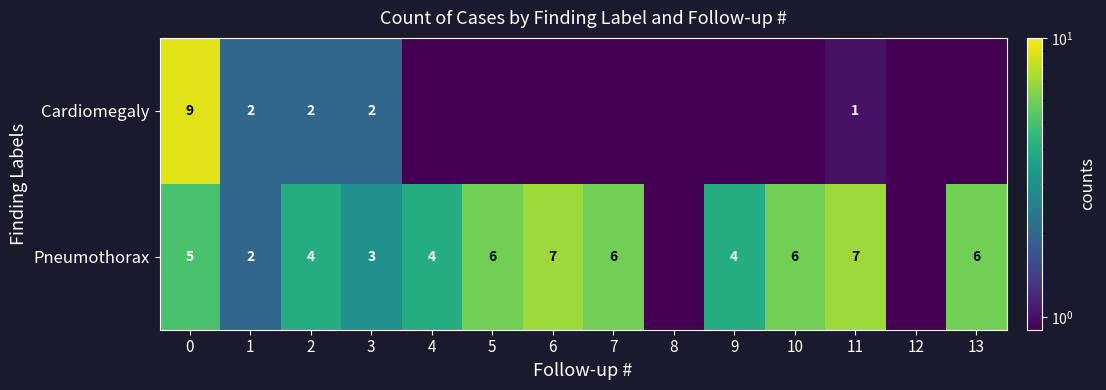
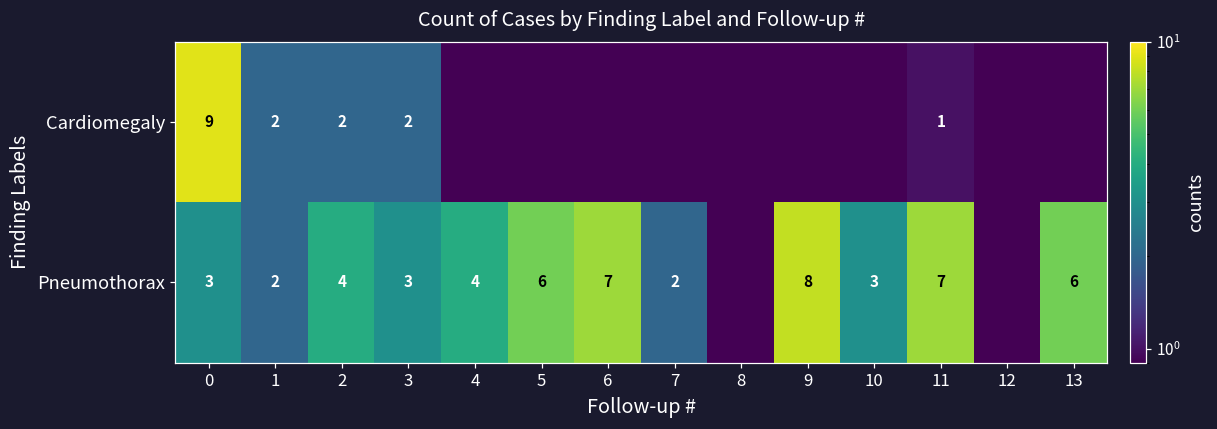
  {
    "Cardiomegaly": {
      "0": 9,
      "1": 2,
      "2": 2,
      "3": 2,
      "11": 1
    },
    "Pneumothorax": {
-     "0": 5,
+     "0": 3,
      "1": 2,
      "2": 4,
      "3": 3,
      "4": 4,
      "5": 6,
      "6": 7,
-     "7": 6,
-     "9": 4,
-     "10": 6,
+     "7": 2,
+     "9": 8,
+     "10": 3,
      "11": 7,
      "13": 6
    }
  }
